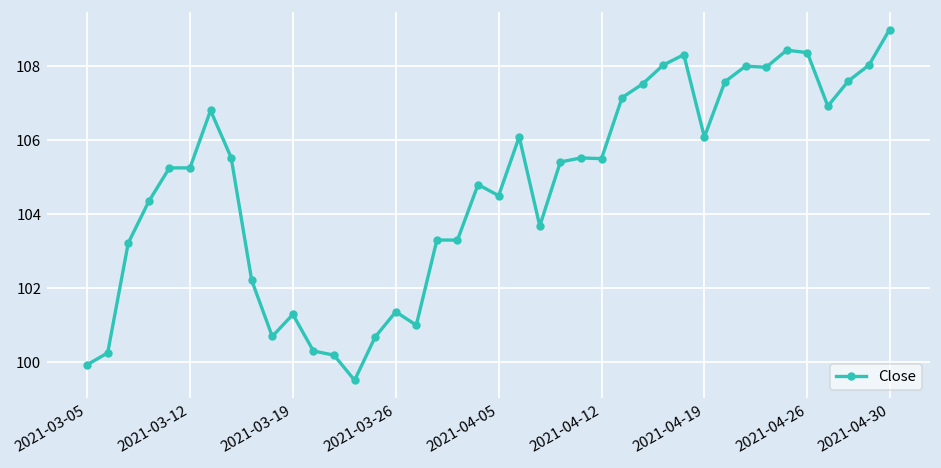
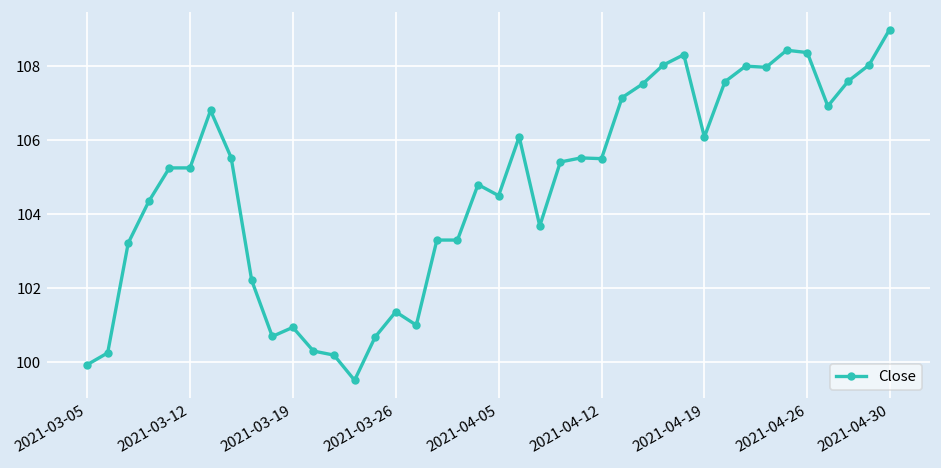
  {
    "2021-03-05": 99.9,
    "2021-03-12": 105.3,
-   "2021-03-19": 101.3,
+   "2021-03-19": 100.9,
    "2021-03-26": 101.4,
    "2021-04-05": 104.5,
    "2021-04-12": 105.5,
    "2021-04-19": 106.1,
    "2021-04-26": 108.4,
    "2021-04-30": 109.0
  }
